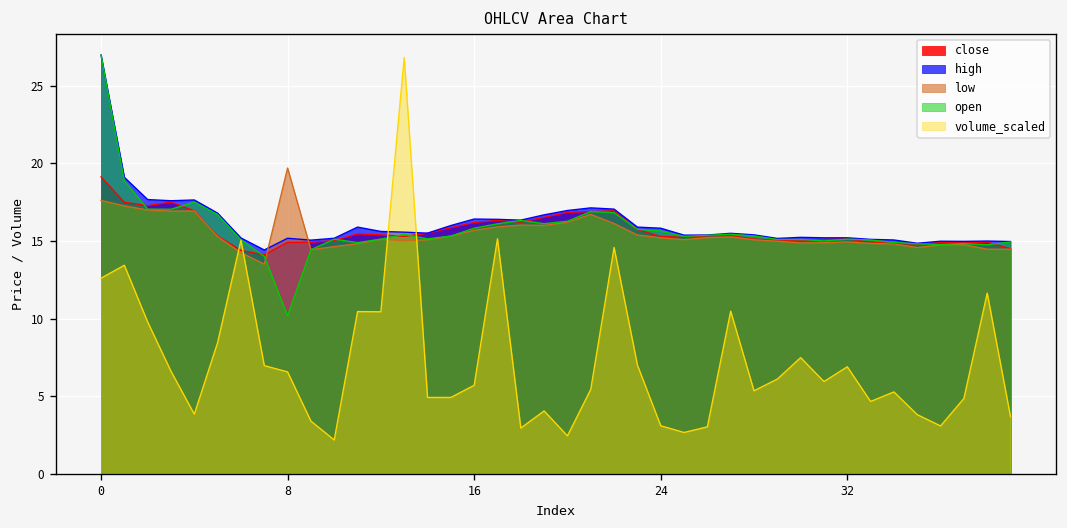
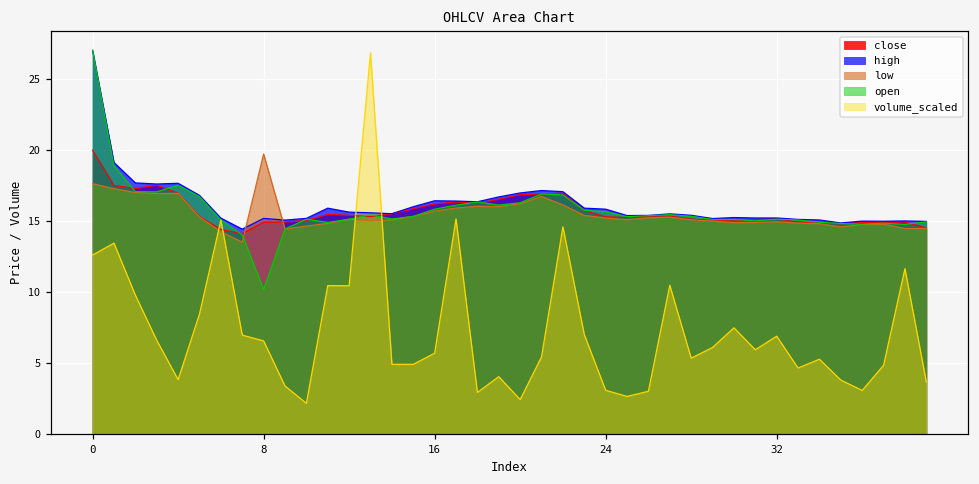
  {
    "close": {
-     "0": 19.1,
+     "0": 20.0,
      "8": 14.9,
      "16": 16.2
    },
    "high": {
      "8": 15.2,
      "16": 16.4
    },
    "low": {
      "0": 17.6,
      "8": 19.7
    },
    "open": {
      "8": 10.2
    },
    "volume_scaled": {
      "0": 12.6,
      "8": 6.6,
      "16": 5.7,
      "24": 3.1,
      "32": 6.9
    }
  }
